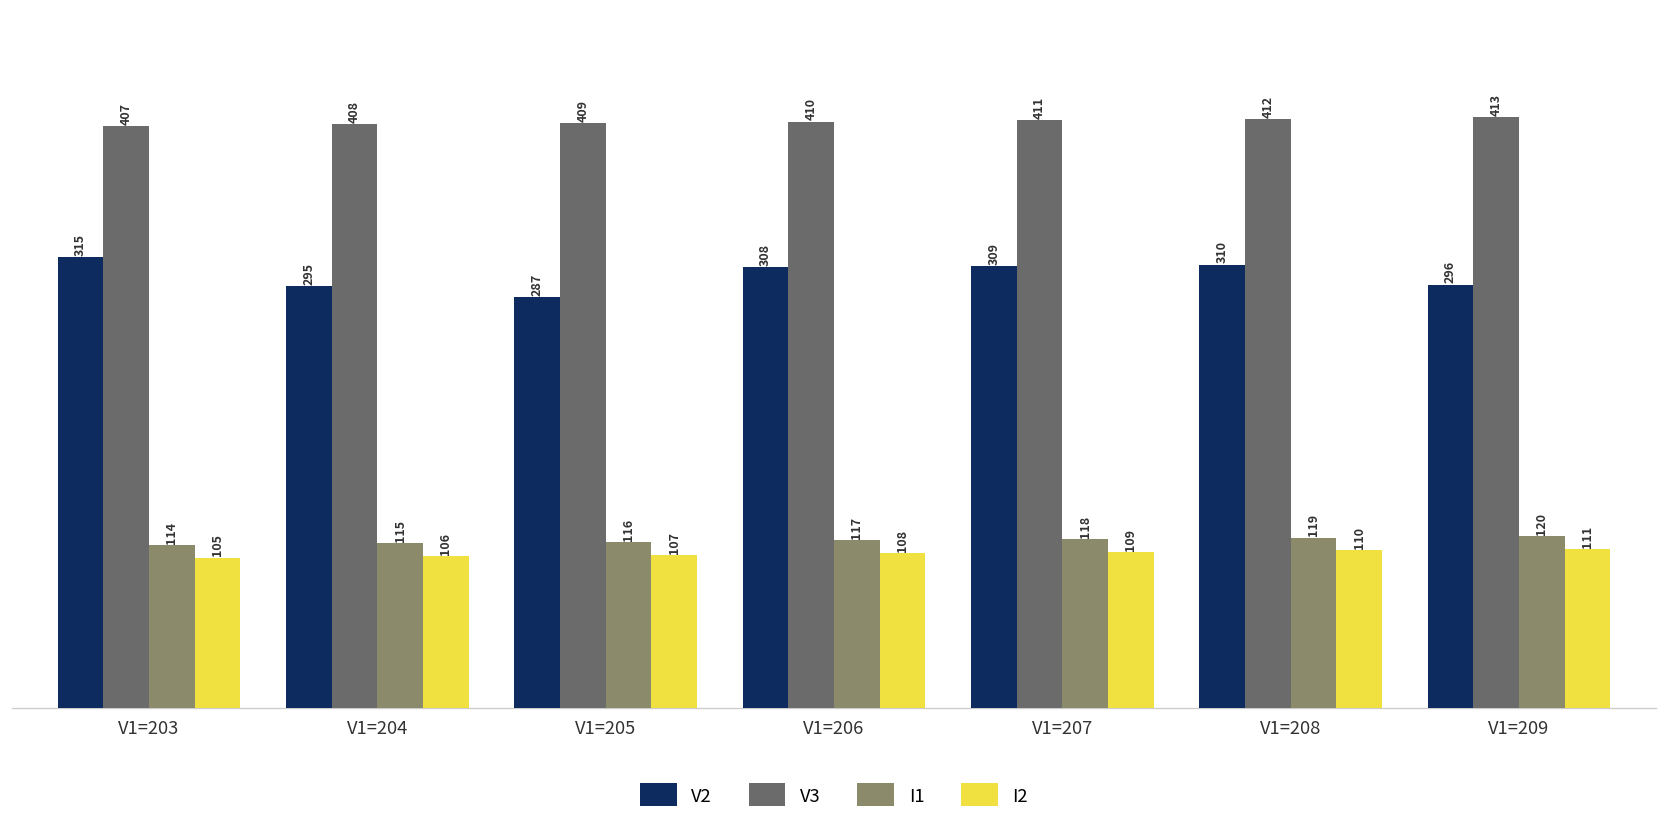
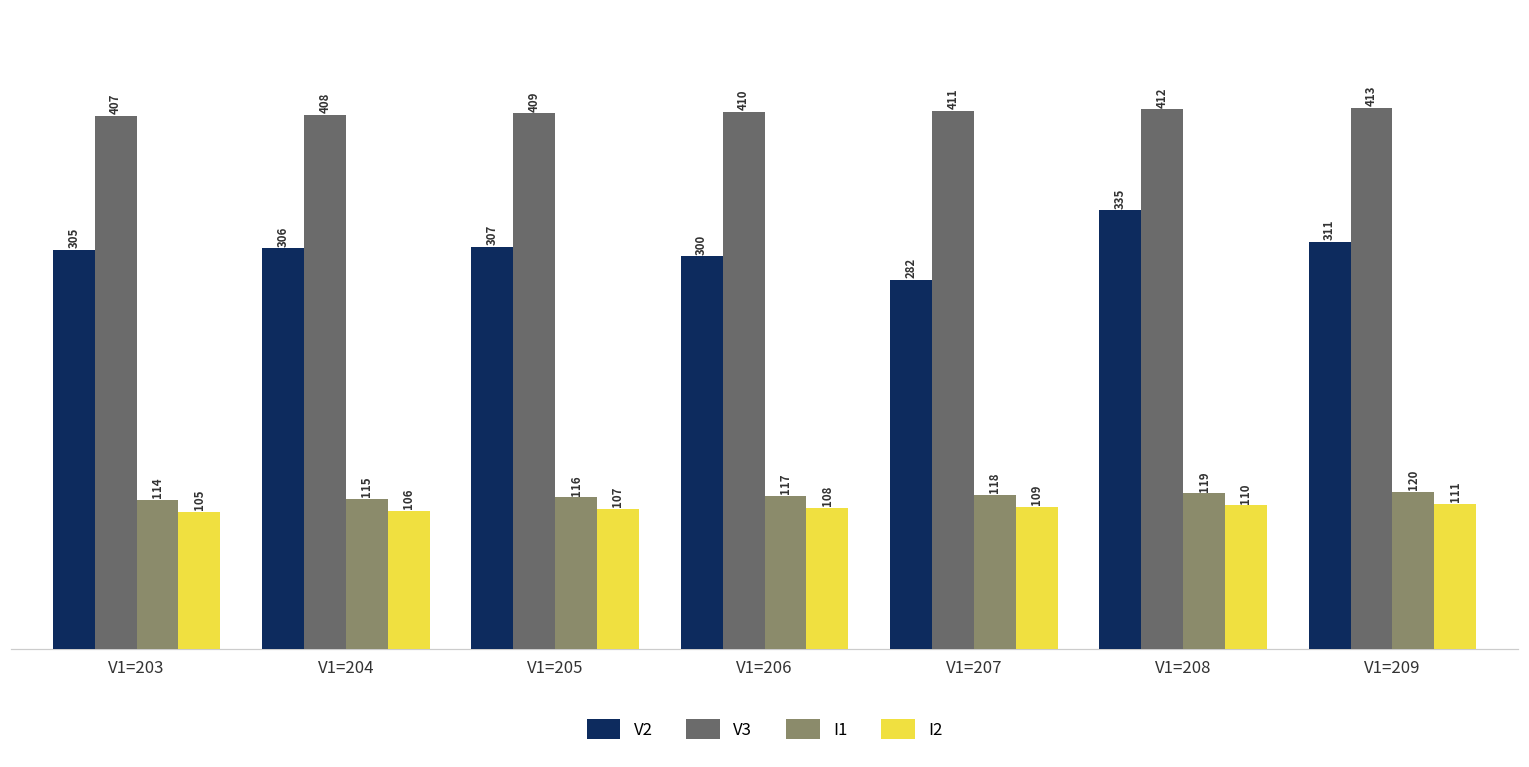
  {
    "V2": {
-     "V1=203": 315,
-     "V1=204": 295,
-     "V1=205": 287,
-     "V1=206": 308,
-     "V1=207": 309,
-     "V1=208": 310,
-     "V1=209": 296
+     "V1=203": 305,
+     "V1=204": 306,
+     "V1=205": 307,
+     "V1=206": 300,
+     "V1=207": 282,
+     "V1=208": 335,
+     "V1=209": 311
    },
    "I2": {
      "V1=203": 105,
      "V1=204": 106,
      "V1=205": 107,
      "V1=206": 108,
      "V1=207": 109,
      "V1=208": 110,
      "V1=209": 111
    }
  }
